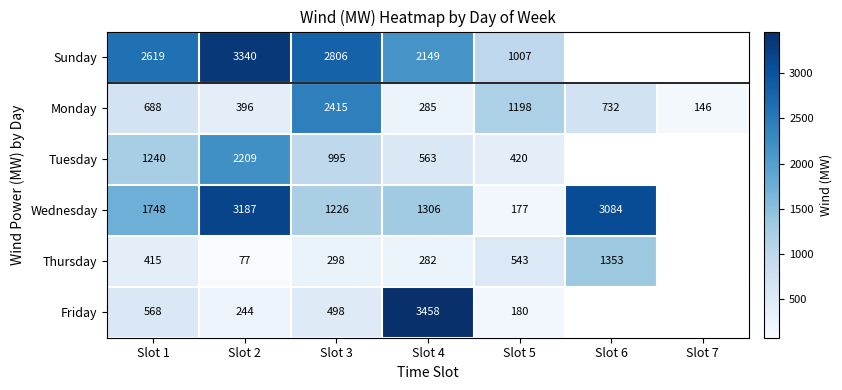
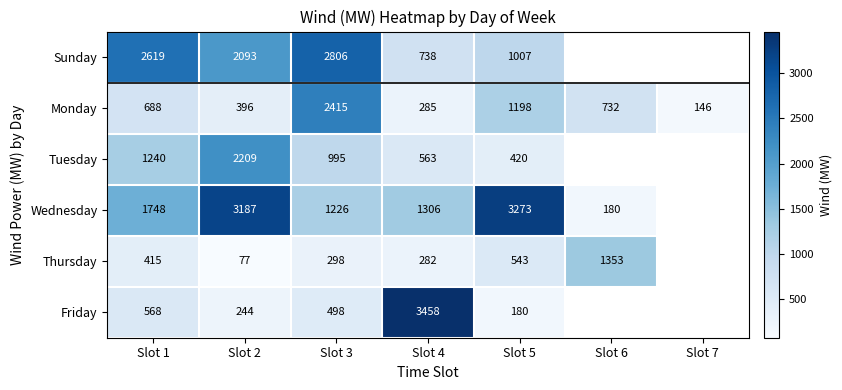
  {
    "Sunday": {
      "Slot 1": 2619,
-     "Slot 2": 3340,
+     "Slot 2": 2093,
      "Slot 3": 2806,
-     "Slot 4": 2149,
+     "Slot 4": 738,
      "Slot 5": 1007
    },
    "Monday": {
      "Slot 1": 688,
      "Slot 2": 396,
      "Slot 3": 2415,
      "Slot 4": 285,
      "Slot 5": 1198,
      "Slot 6": 732,
      "Slot 7": 146
    },
    "Tuesday": {
      "Slot 1": 1240,
      "Slot 2": 2209,
      "Slot 3": 995,
      "Slot 4": 563,
      "Slot 5": 420
    },
    "Wednesday": {
      "Slot 1": 1748,
      "Slot 2": 3187,
      "Slot 3": 1226,
      "Slot 4": 1306,
-     "Slot 5": 177,
-     "Slot 6": 3084
+     "Slot 5": 3273,
+     "Slot 6": 180
    },
    "Thursday": {
      "Slot 1": 415,
      "Slot 2": 77,
      "Slot 3": 298,
      "Slot 4": 282,
      "Slot 5": 543,
      "Slot 6": 1353
    },
    "Friday": {
      "Slot 1": 568,
      "Slot 2": 244,
      "Slot 3": 498,
      "Slot 4": 3458,
      "Slot 5": 180
    }
  }
